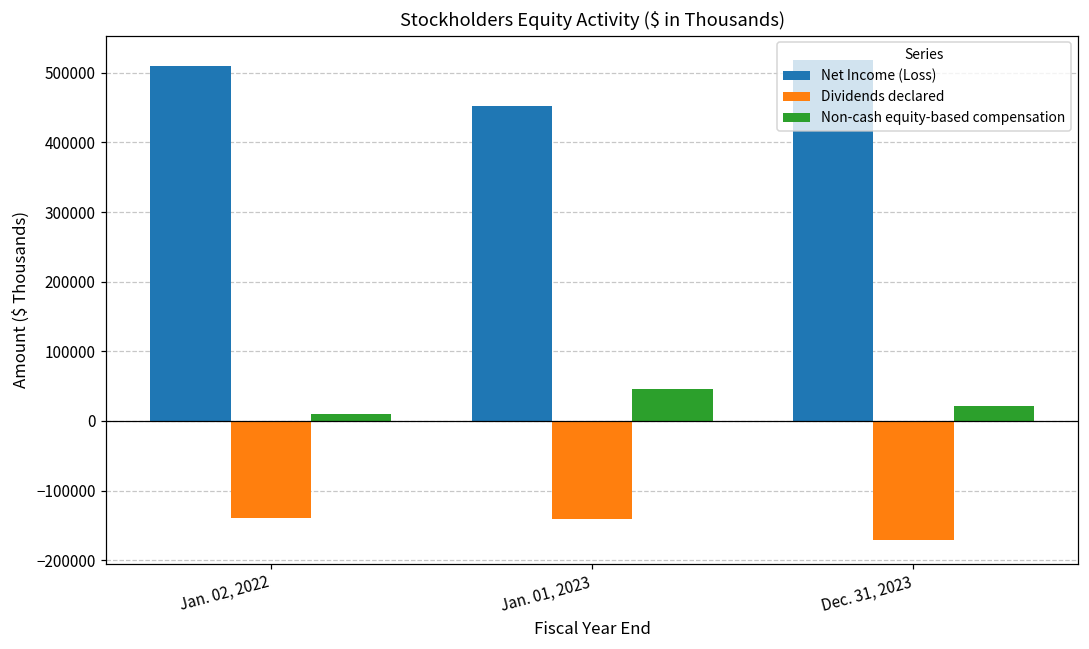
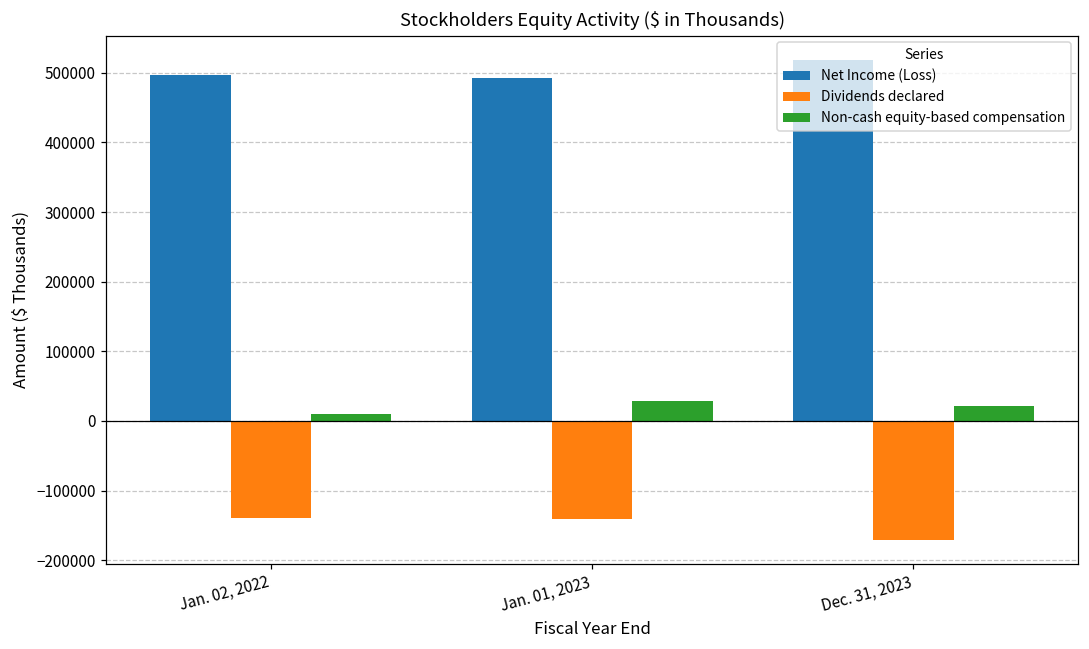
  {
    "Net Income (Loss)": {
-     "Jan. 02, 2022": 510000,
-     "Jan. 01, 2023": 450000
+     "Jan. 02, 2022": 500000,
+     "Jan. 01, 2023": 490000
    },
    "Dividends declared": {
      "Jan. 02, 2022": -140000,
      "Jan. 01, 2023": -140000,
      "Dec. 31, 2023": -170000
    },
    "Non-cash equity-based compensation": {
      "Jan. 02, 2022": 10000,
-     "Jan. 01, 2023": 50000,
+     "Jan. 01, 2023": 30000,
      "Dec. 31, 2023": 20000
    }
  }
